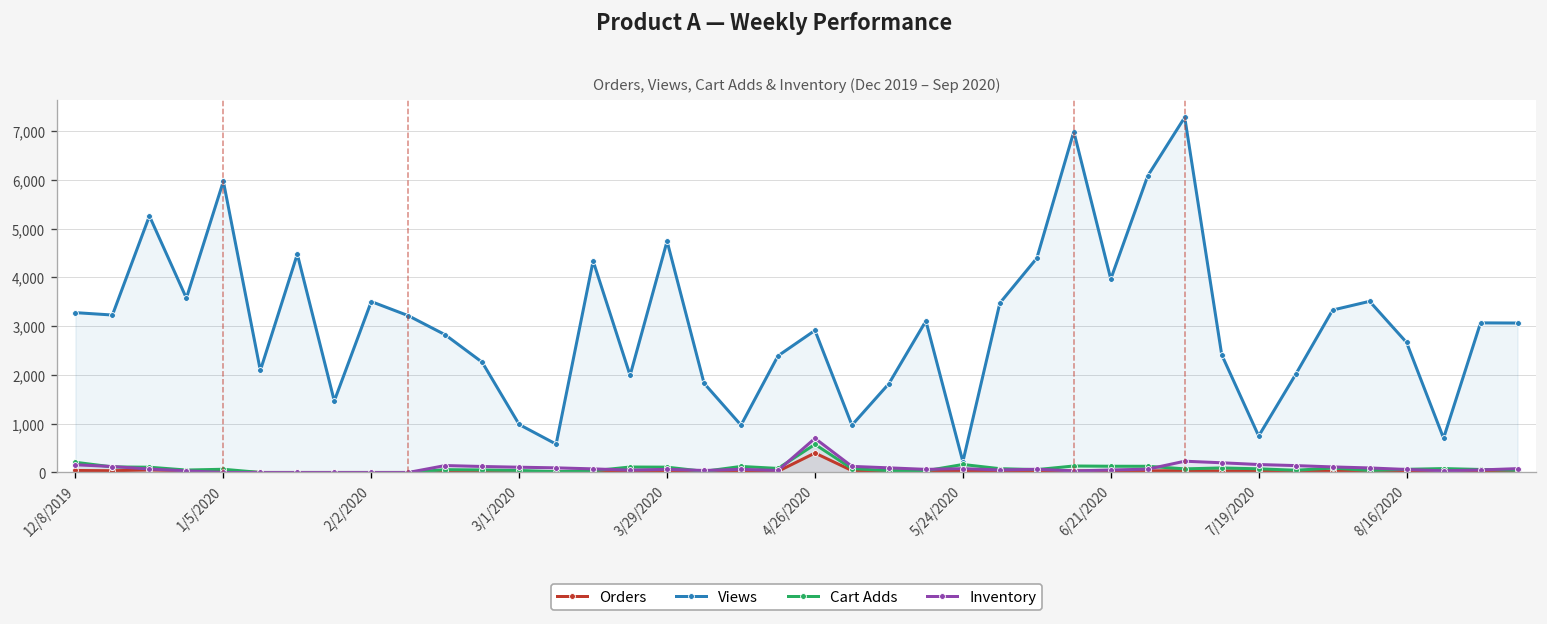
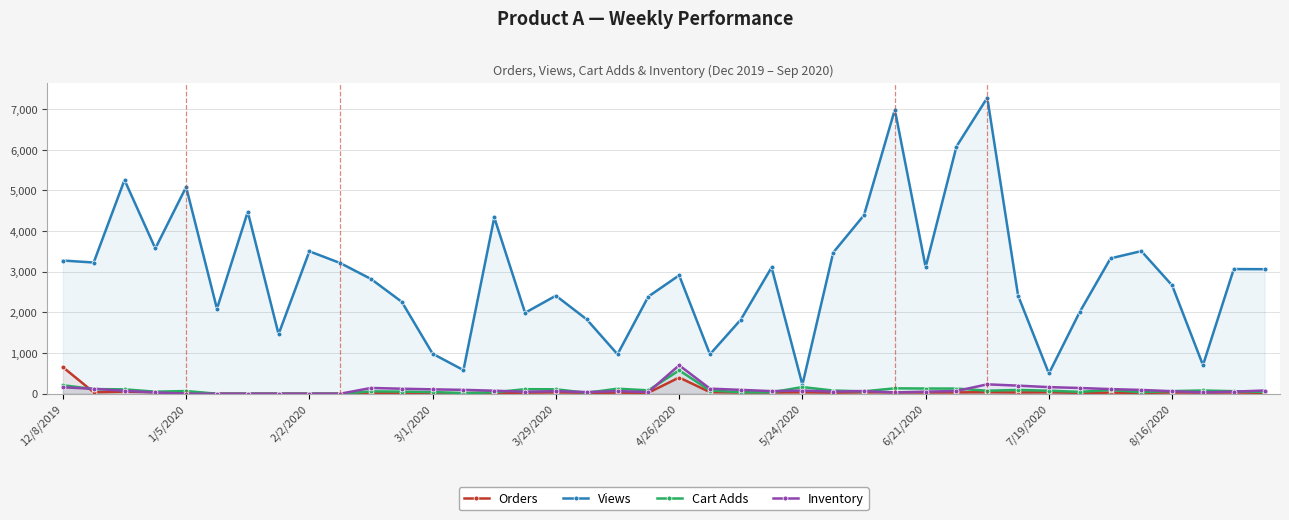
  {
    "Orders": {
-     "12/8/2019": "0",
+     "12/8/2019": "700",
      "4/26/2020": "400"
    },
    "Views": {
      "12/8/2019": "3,300",
-     "1/5/2020": "6,000",
+     "1/5/2020": "5,100",
      "2/2/2020": "3,500",
      "3/1/2020": "1,000",
-     "3/29/2020": "4,700",
+     "3/29/2020": "2,400",
      "4/26/2020": "2,900",
-     "6/21/2020": "4,000",
-     "7/19/2020": "700",
+     "6/21/2020": "3,100",
+     "7/19/2020": "500",
      "8/16/2020": "2,700"
    },
    "Cart Adds": {
      "4/26/2020": "600",
      "6/21/2020": "100"
    },
    "Inventory": {
      "3/1/2020": "100",
      "4/26/2020": "700",
      "7/19/2020": "200"
    }
  }
